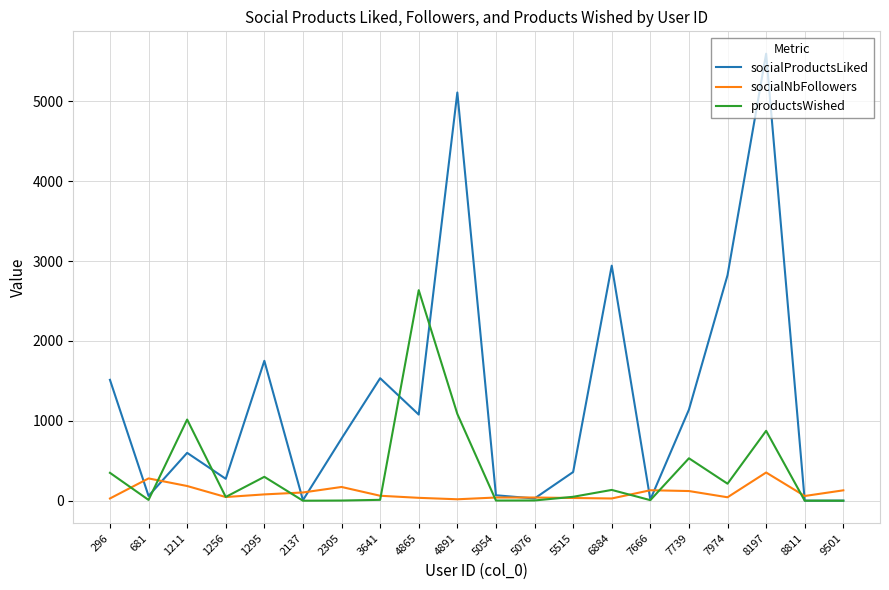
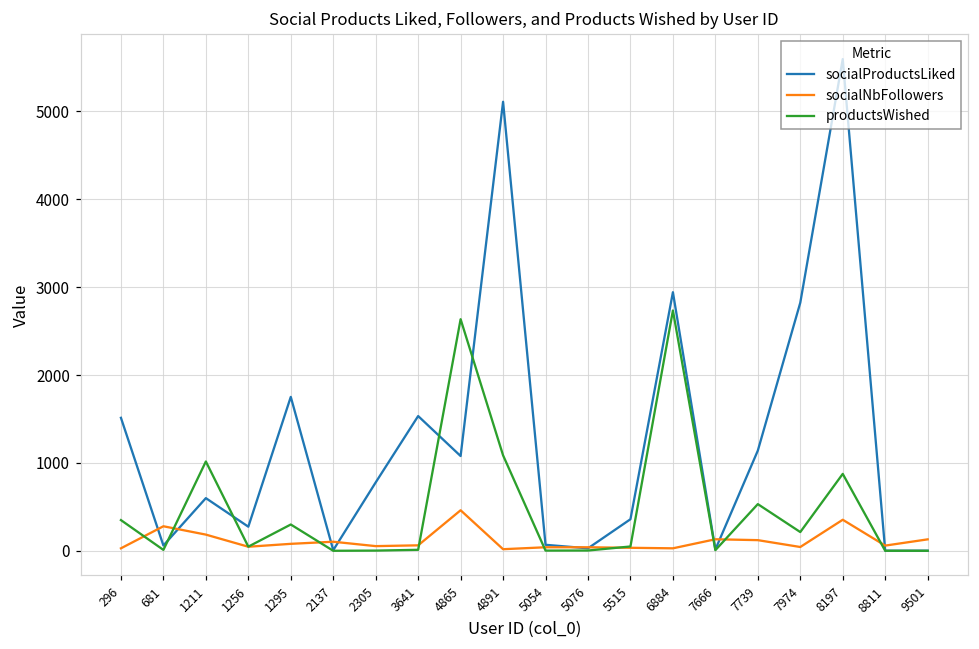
  {
    "socialProductsLiked": {
      "296": 1500,
      "681": 100,
      "1211": 600,
      "1256": 300,
      "1295": 1800,
      "2305": 800,
      "3641": 1500,
      "4865": 1100,
      "4891": 5100,
      "5515": 400,
      "6884": 2900,
      "7739": 1100,
      "7974": 2800
    },
    "socialNbFollowers": {
      "296": 0,
      "681": 300,
      "1211": 200,
      "1295": 100,
      "2137": 100,
-     "2305": 200,
+     "2305": 100,
      "3641": 100,
-     "4865": 0,
+     "4865": 500,
      "4891": 0,
      "6884": 0,
      "7666": 100,
      "7739": 100,
      "7974": 0,
      "8197": 400,
      "8811": 100,
      "9501": 100
    },
    "productsWished": {
      "296": 300,
      "681": 0,
      "1211": 1000,
      "1295": 300,
      "2305": 0,
      "3641": 0,
      "4865": 2600,
      "4891": 1100,
      "5054": 0,
-     "6884": 100,
+     "6884": 2700,
      "7739": 500,
      "7974": 200,
      "8197": 900
    }
  }
